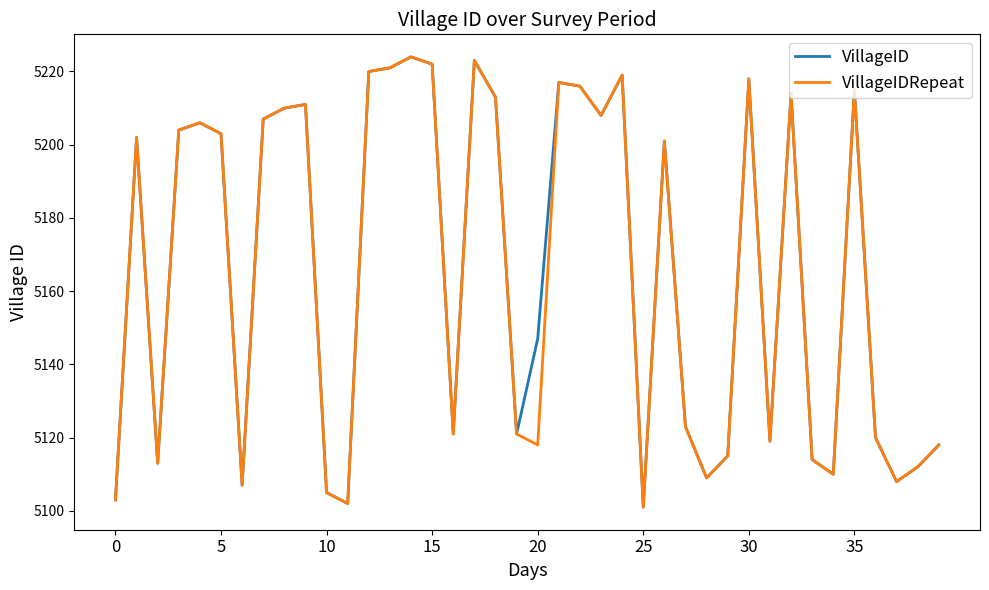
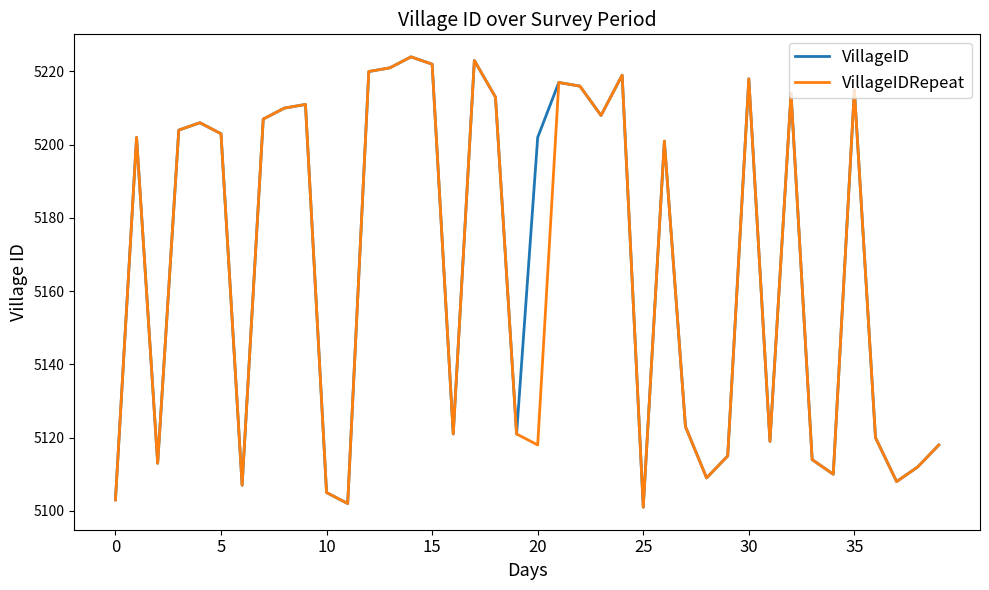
  {
    "VillageID": {
-     "20": 5147
+     "20": 5202
    },
    "VillageIDRepeat": {
      "20": 5118
    }
  }
